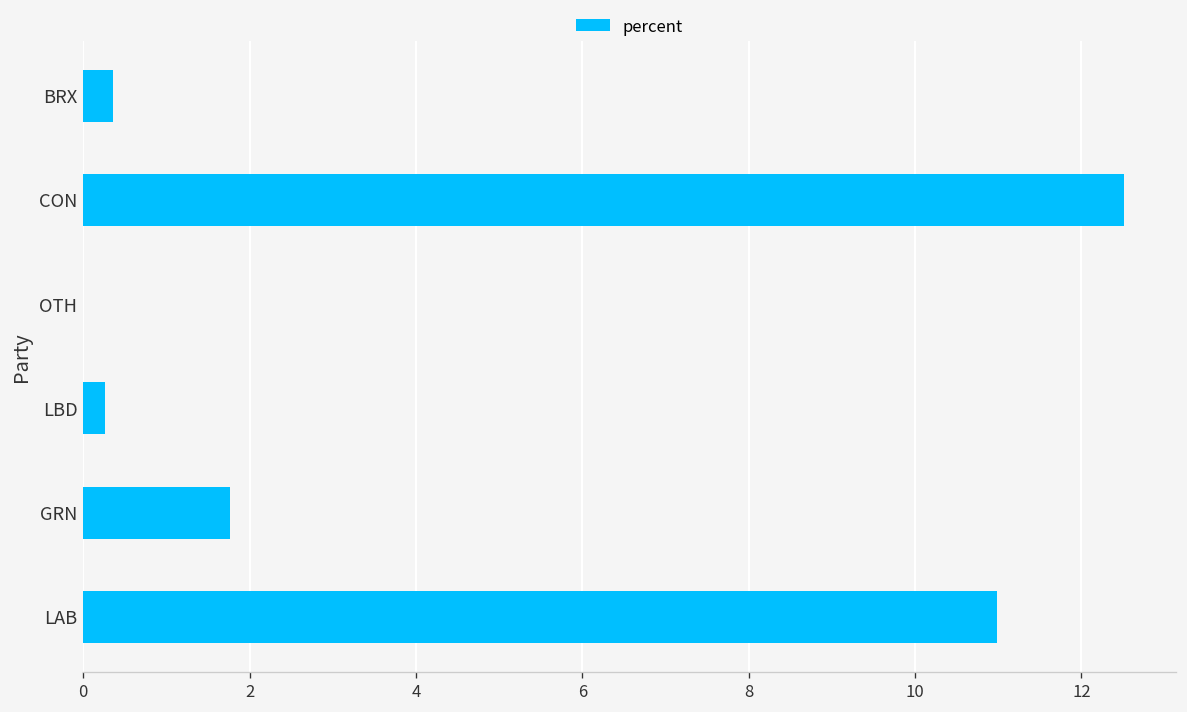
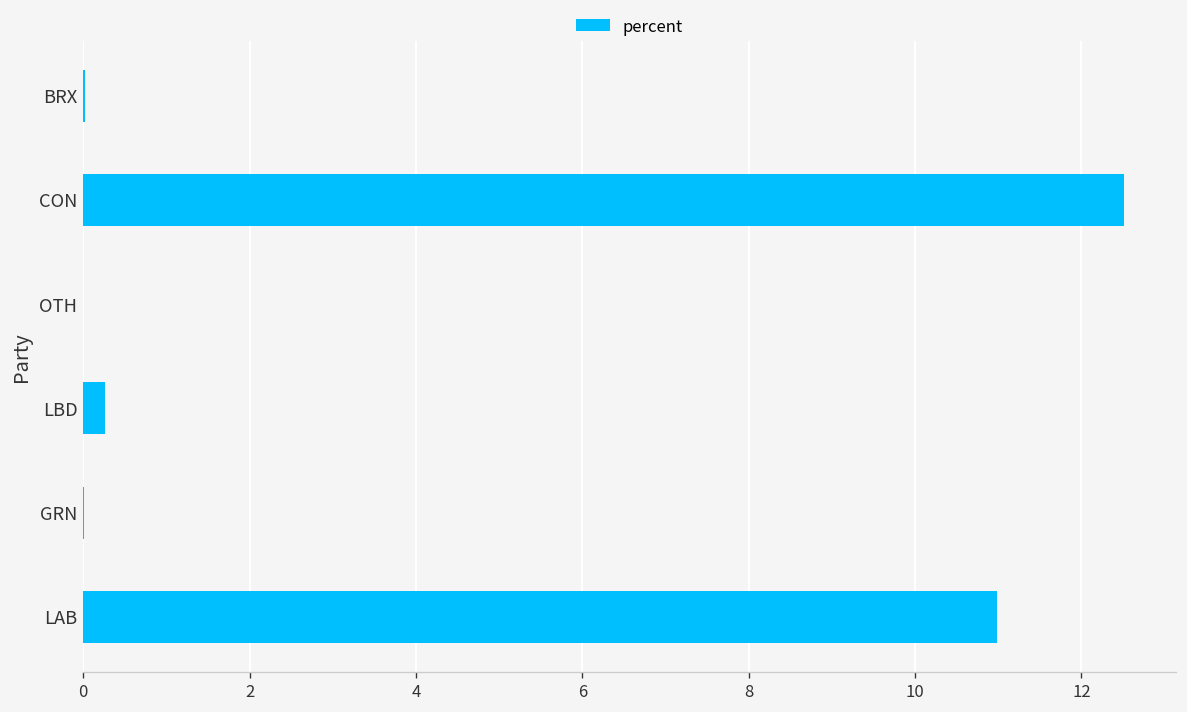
  {
-   "BRX": 0.4,
+   "BRX": 0.0,
    "CON": 12.5,
    "LBD": 0.3,
-   "GRN": 1.8,
+   "GRN": 0.0,
    "LAB": 11.0
  }
